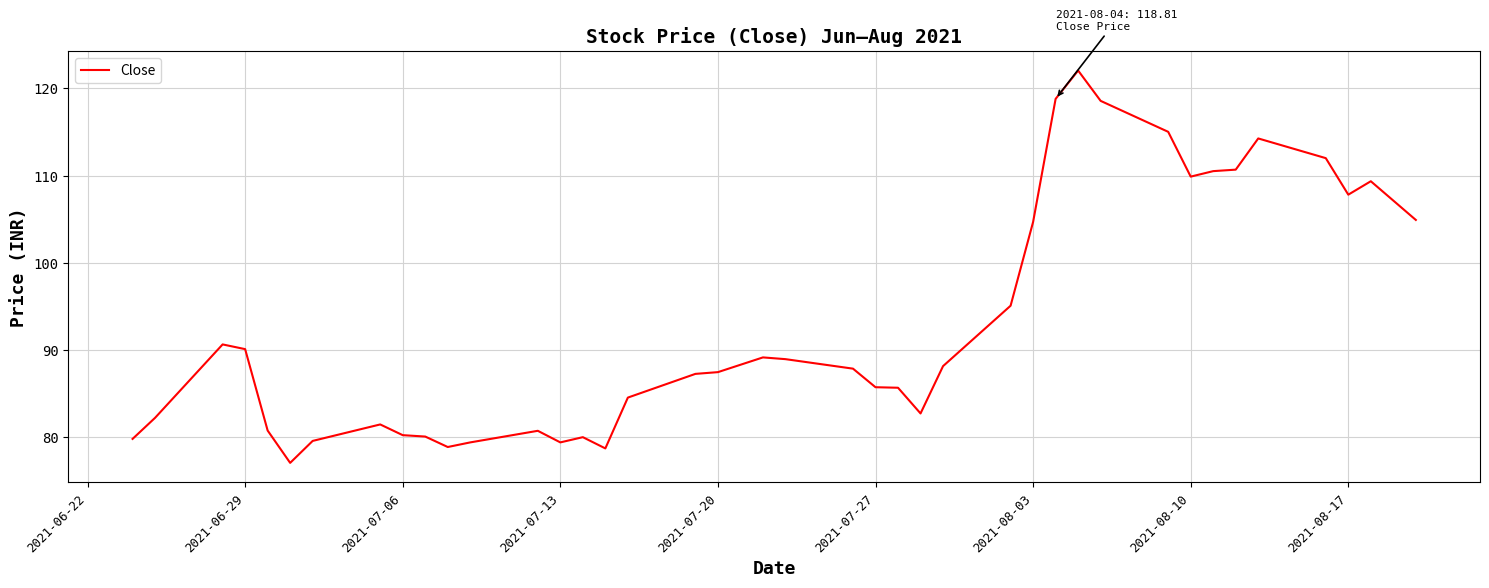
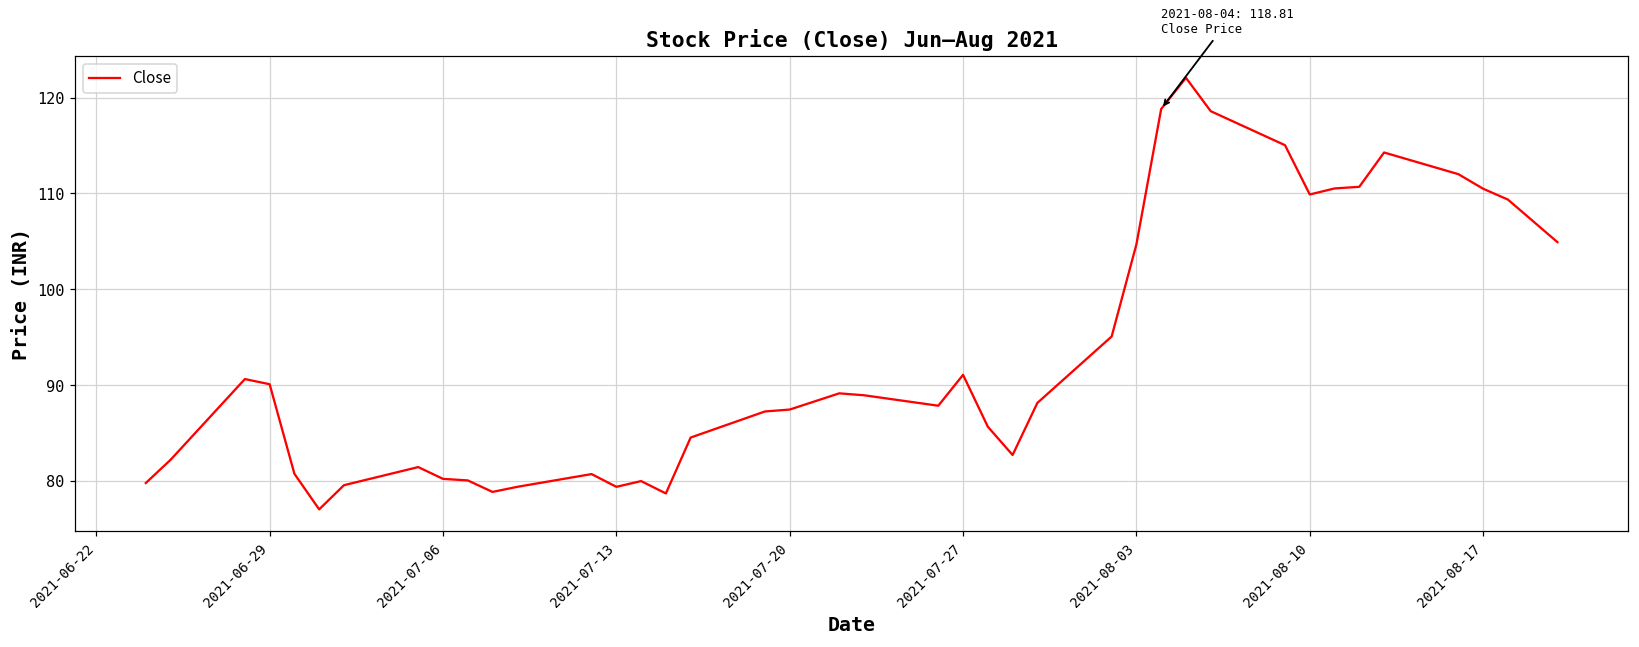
  {
    "2021-06-29": 90,
    "2021-07-06": 80,
    "2021-07-13": 79,
    "2021-07-20": 87,
-   "2021-07-27": 86,
+   "2021-07-27": 91,
    "2021-08-03": 105,
    "2021-08-10": 110,
-   "2021-08-17": 108
+   "2021-08-17": 110
  }
